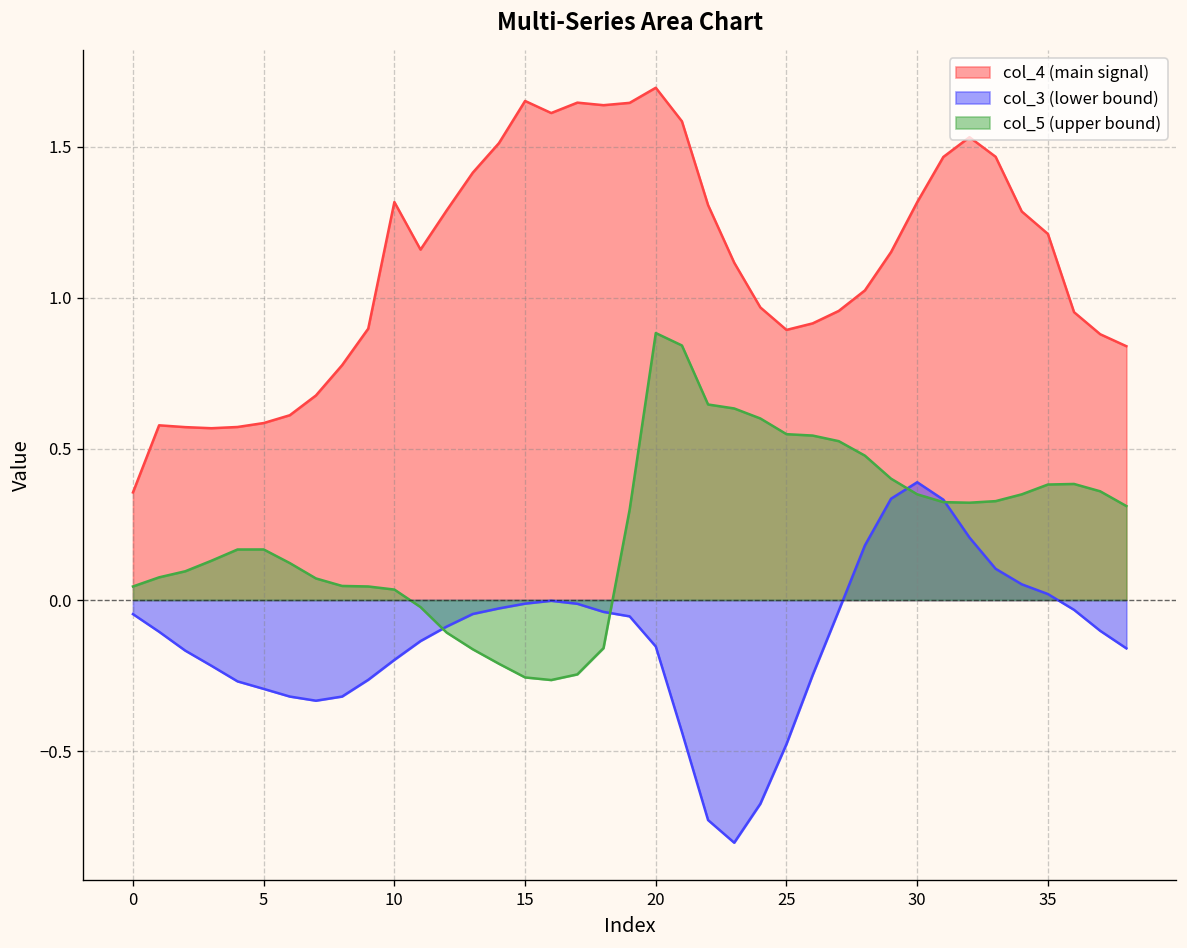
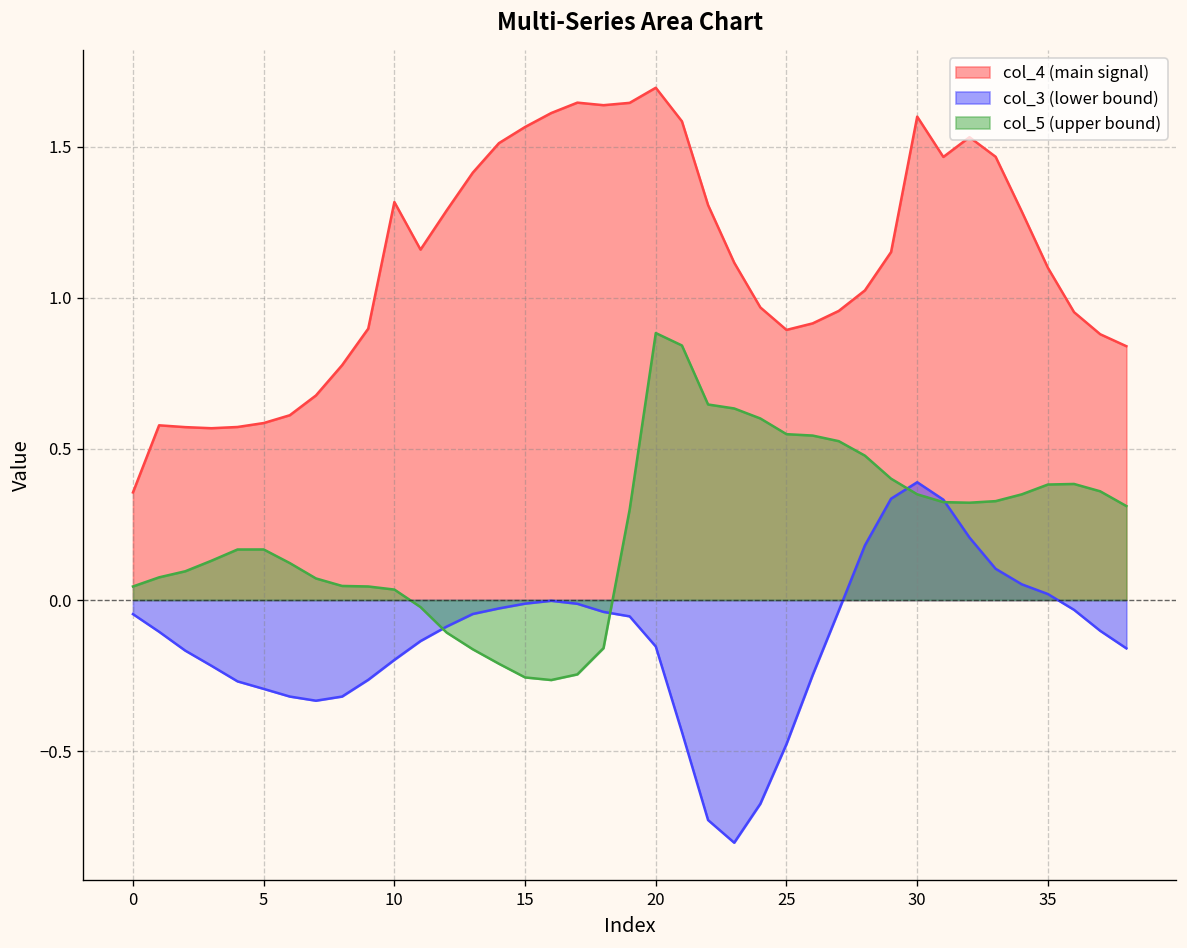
  {
    "col_4 (main signal)": {
      "0": 0.36,
      "5": 0.59,
      "10": 1.32,
-     "15": 1.65,
+     "15": 1.57,
      "20": 1.70,
      "25": 0.89,
-     "30": 1.32,
-     "35": 1.21
+     "30": 1.60,
+     "35": 1.10
    }
  }
